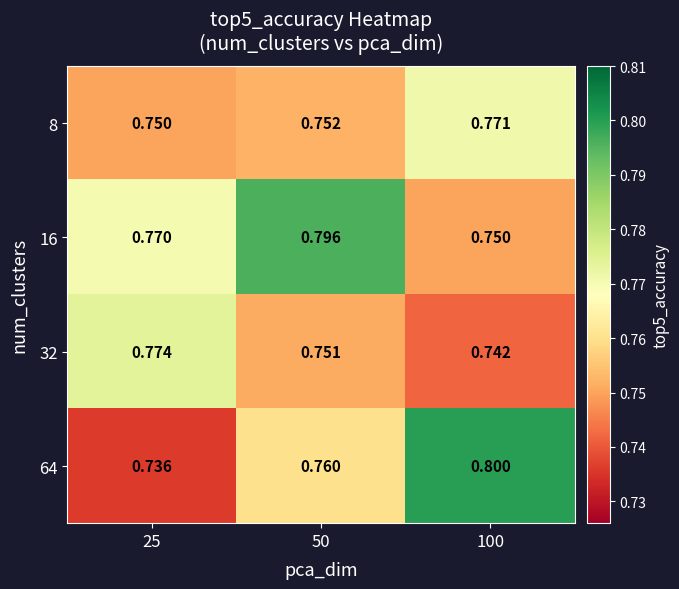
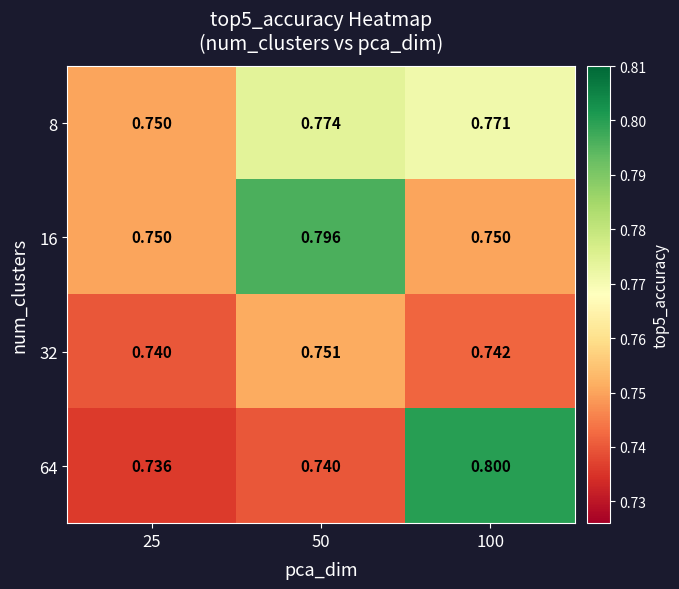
  {
    "8": {
      "25": 0.750,
-     "50": 0.752,
+     "50": 0.774,
      "100": 0.771
    },
    "16": {
-     "25": 0.770,
+     "25": 0.750,
      "50": 0.796,
      "100": 0.750
    },
    "32": {
-     "25": 0.774,
+     "25": 0.740,
      "50": 0.751,
      "100": 0.742
    },
    "64": {
      "25": 0.736,
-     "50": 0.760,
+     "50": 0.740,
      "100": 0.800
    }
  }
